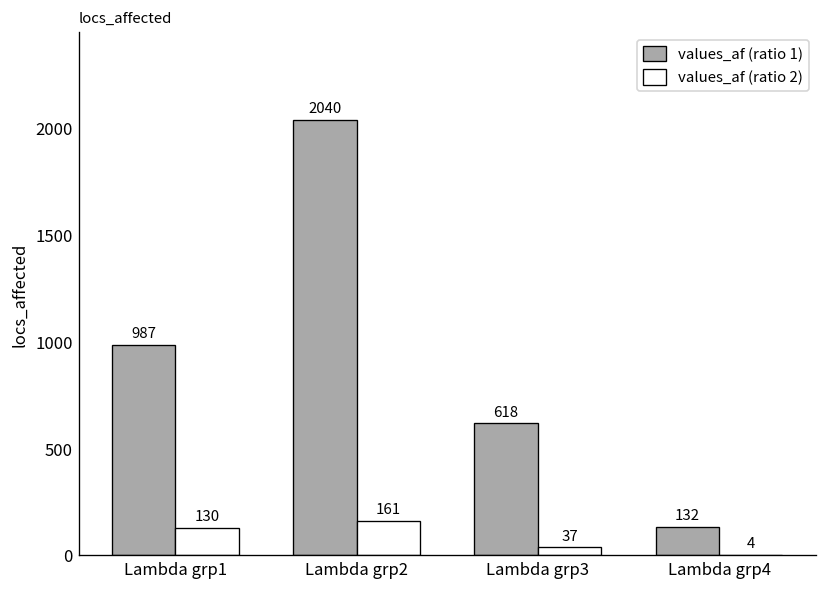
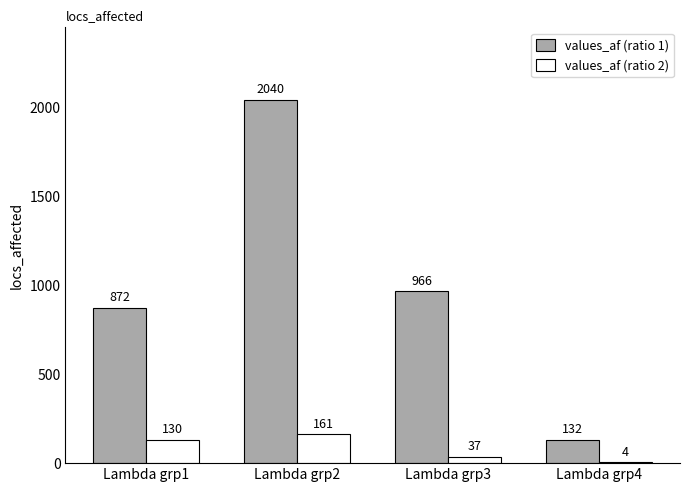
  {
    "values_af (ratio 1)": {
-     "Lambda grp1": 987,
+     "Lambda grp1": 872,
      "Lambda grp2": 2040,
-     "Lambda grp3": 618,
+     "Lambda grp3": 966,
      "Lambda grp4": 132
    },
    "values_af (ratio 2)": {
      "Lambda grp1": 130,
      "Lambda grp2": 161,
      "Lambda grp3": 37,
      "Lambda grp4": 4
    }
  }
